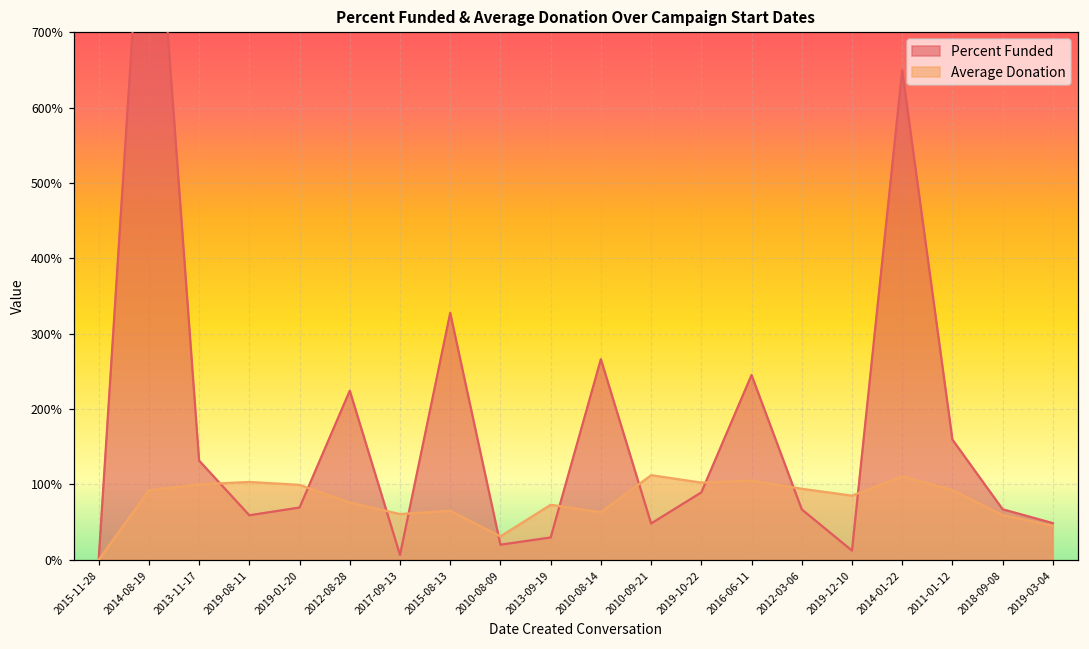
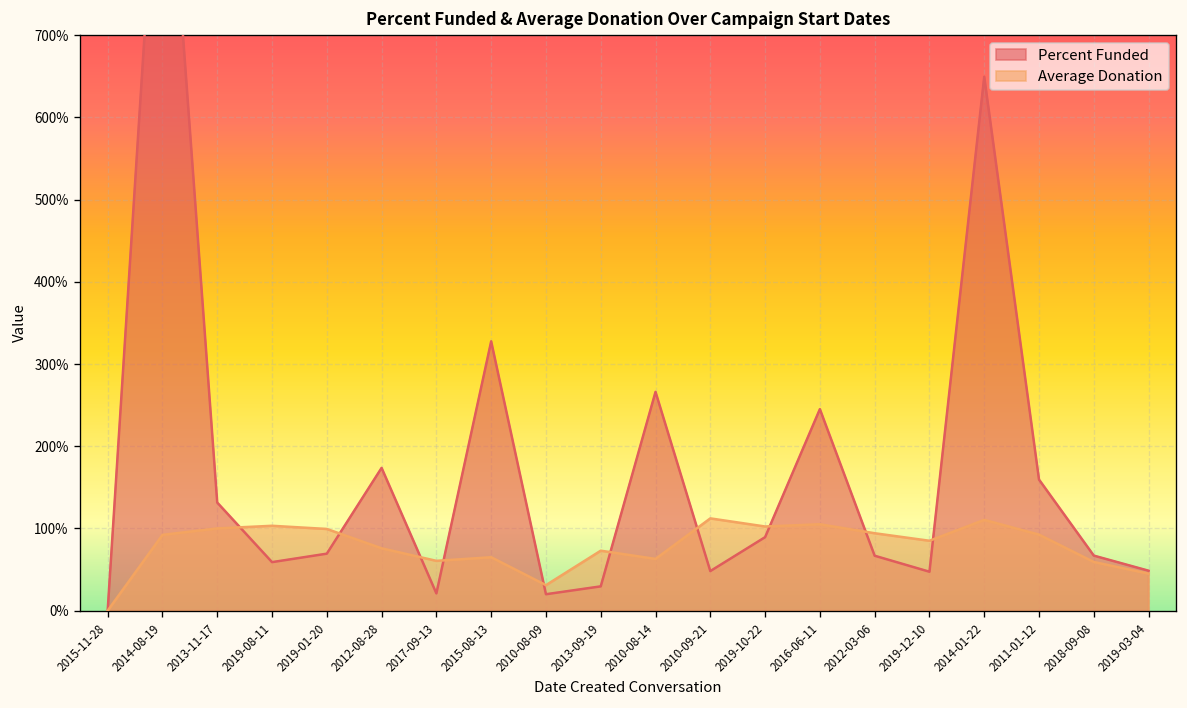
  {
    "Percent Funded": {
      "2013-11-17": "130%",
      "2019-08-11": "60%",
      "2019-01-20": "70%",
-     "2012-08-28": "220%",
-     "2017-09-13": "10%",
+     "2012-08-28": "170%",
+     "2017-09-13": "20%",
      "2015-08-13": "330%",
      "2010-08-09": "20%",
      "2013-09-19": "30%",
      "2010-08-14": "270%",
      "2010-09-21": "50%",
      "2019-10-22": "90%",
      "2016-06-11": "250%",
      "2012-03-06": "70%",
-     "2019-12-10": "10%",
+     "2019-12-10": "50%",
      "2014-01-22": "650%",
      "2011-01-12": "160%",
      "2018-09-08": "70%"
    },
    "Average Donation": {
      "2014-08-19": "90%",
      "2013-11-17": "100%",
      "2019-08-11": "100%",
      "2019-01-20": "100%",
      "2012-08-28": "80%",
      "2017-09-13": "60%",
      "2015-08-13": "60%",
      "2010-08-09": "30%",
      "2013-09-19": "70%",
      "2010-08-14": "60%",
      "2010-09-21": "110%",
      "2019-10-22": "100%",
      "2016-06-11": "110%",
      "2012-03-06": "90%",
      "2019-12-10": "80%",
      "2014-01-22": "110%",
      "2011-01-12": "90%",
      "2018-09-08": "60%"
    }
  }
